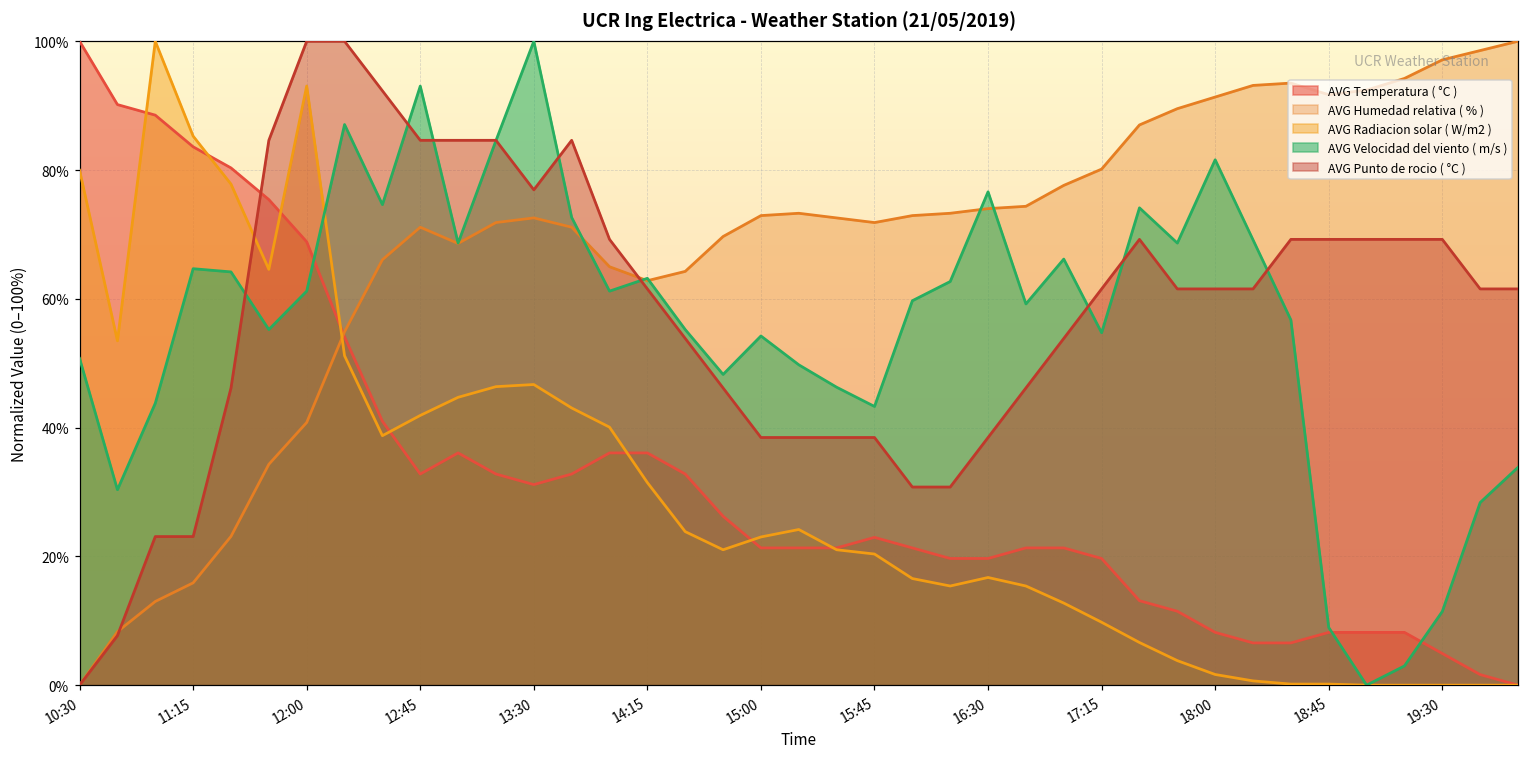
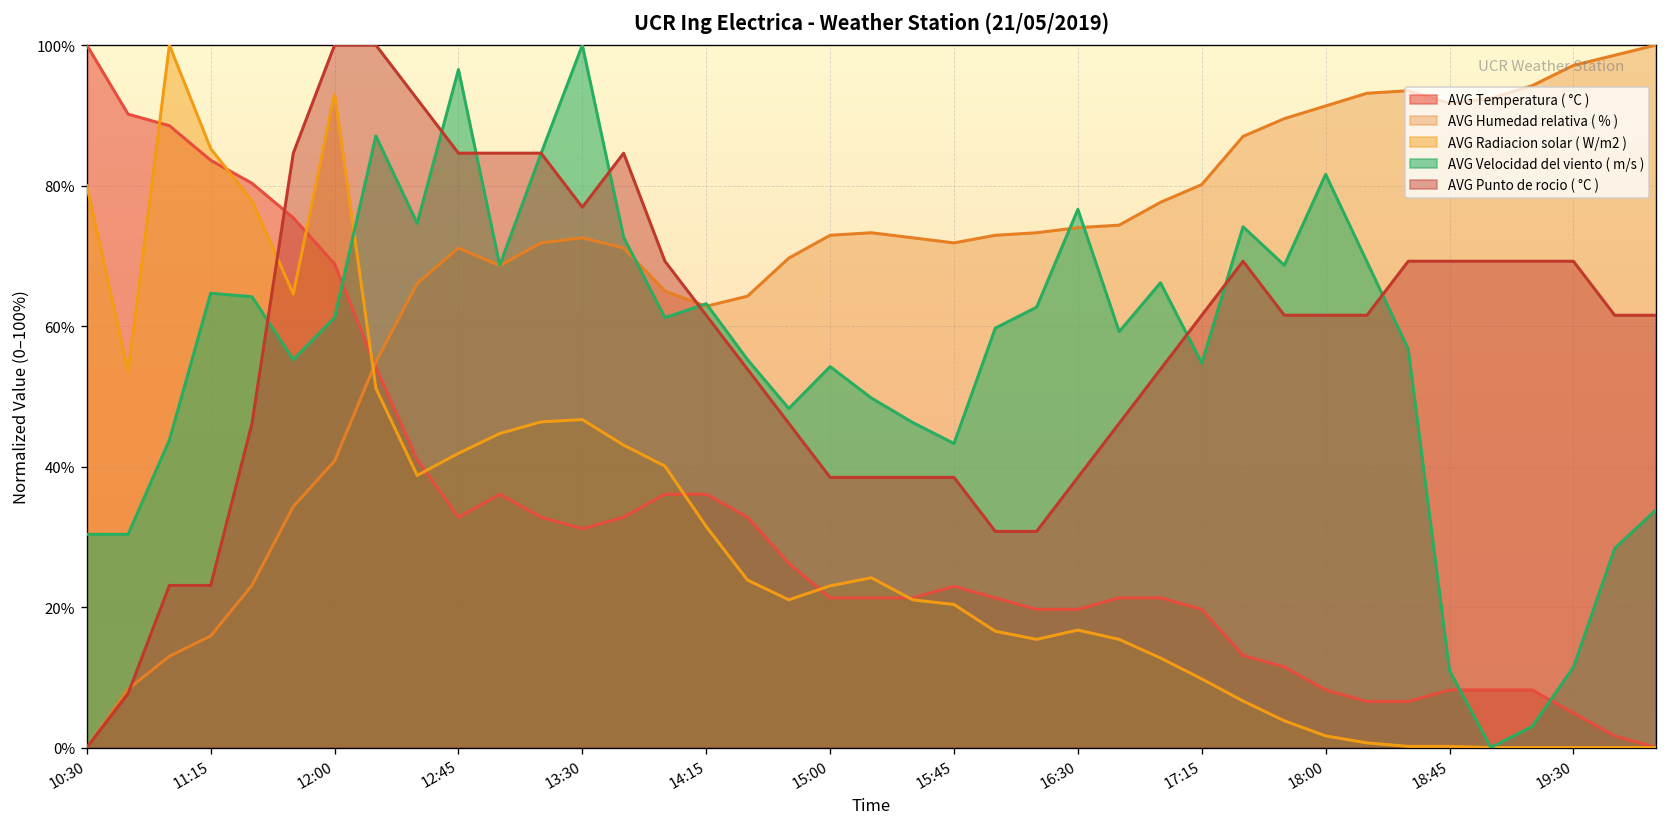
  {
    "AVG Velocidad del viento ( m/s )": {
-     "10:30": "51%",
+     "10:30": "30%",
      "11:15": "65%",
      "12:00": "61%",
-     "12:45": "93%",
+     "12:45": "97%",
      "13:30": "100%",
      "15:00": "54%",
      "15:45": "43%",
      "16:30": "77%",
      "17:15": "55%",
      "18:00": "82%",
-     "18:45": "9%",
+     "18:45": "11%",
      "19:30": "11%"
    }
  }
